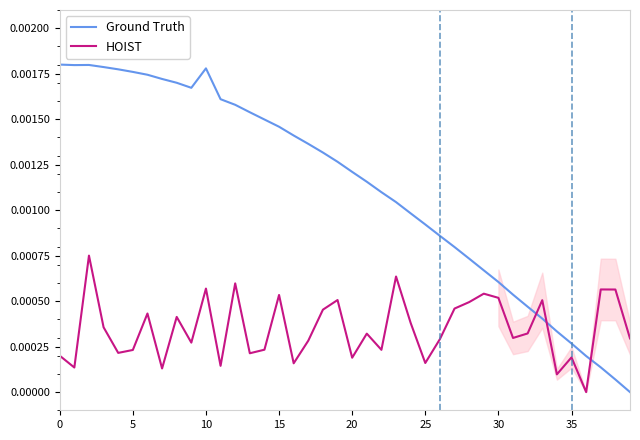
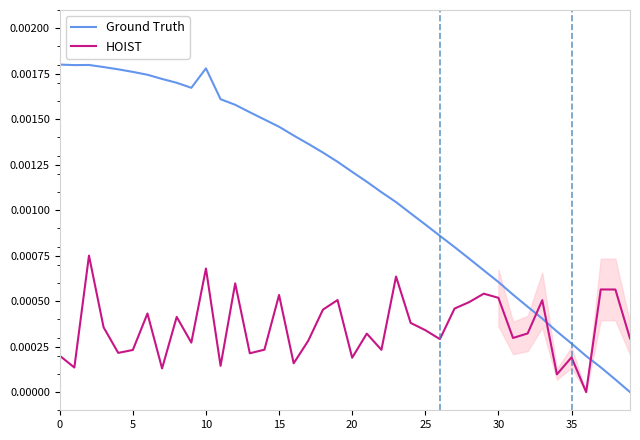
  {
    "Ground Truth": {
      "0": 0.00180,
      "5": 0.00176,
      "10": 0.00178,
      "15": 0.00146,
      "20": 0.00121,
      "25": 0.00092,
      "30": 0.00061,
      "35": 0.00027
    },
    "HOIST": {
      "0": 0.00020,
      "5": 0.00023,
-     "10": 0.00057,
+     "10": 0.00068,
      "15": 0.00053,
      "20": 0.00019,
-     "25": 0.00016,
+     "25": 0.00034,
      "30": 0.00052,
      "35": 0.00019
    }
  }
